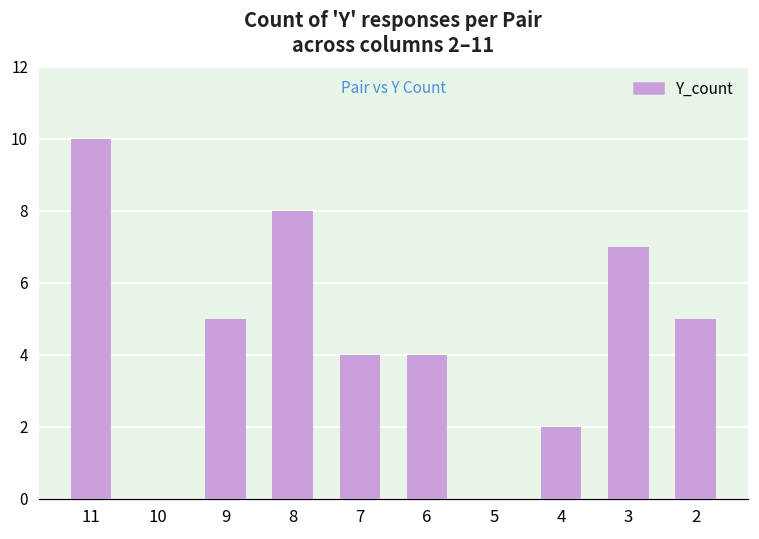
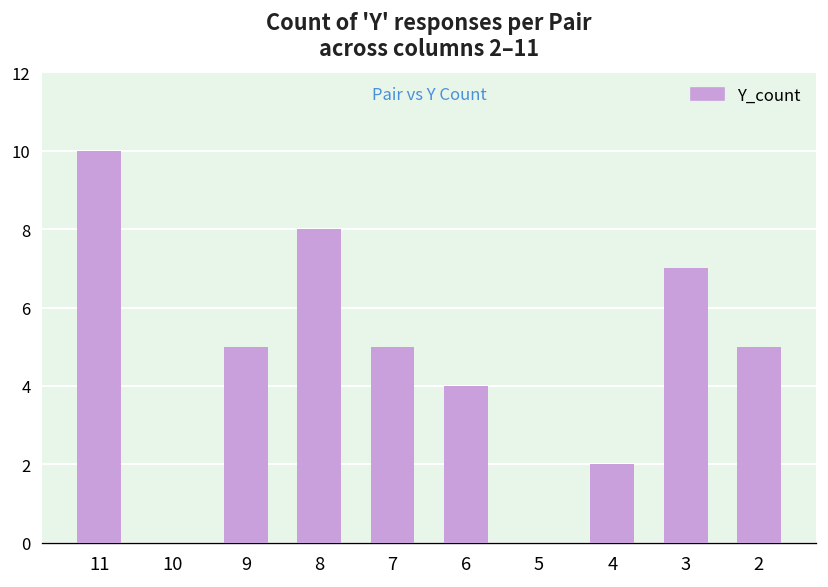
  {
    "11": 10,
    "10": 0,
    "9": 5,
    "8": 8,
-   "7": 4,
+   "7": 5,
    "6": 4,
    "5": 0,
    "4": 2,
    "3": 7,
    "2": 5
  }
